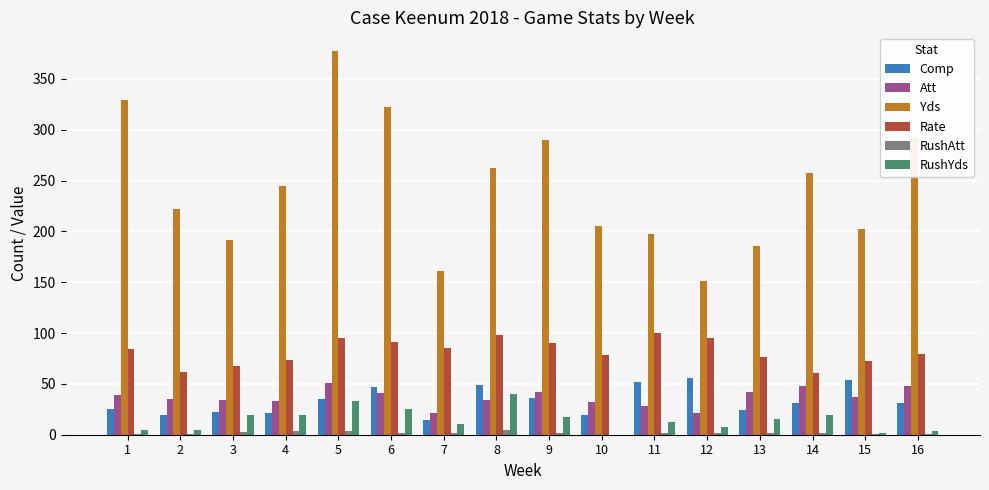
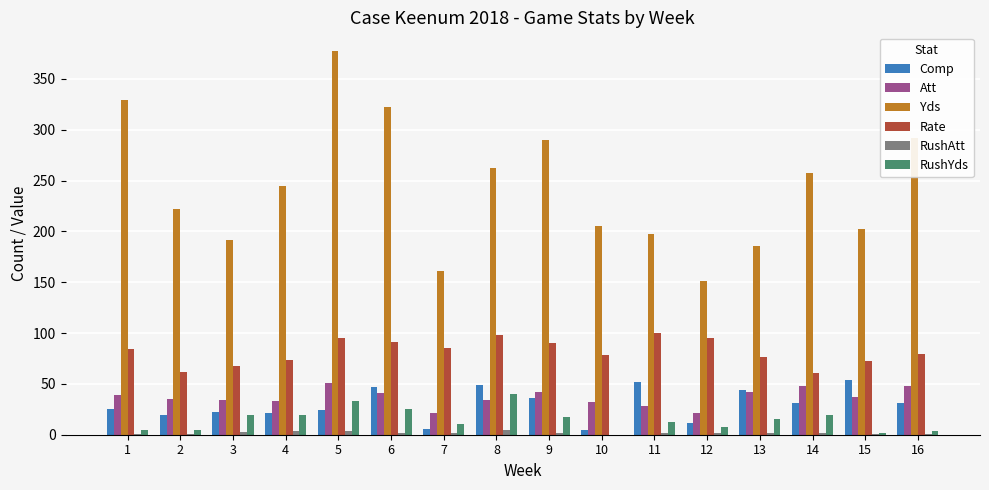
  {
    "Comp": {
      "1": 25,
      "2": 19,
      "3": 22,
      "4": 21,
-     "5": 35,
+     "5": 24,
      "6": 47,
-     "7": 14,
+     "7": 6,
      "8": 49,
      "9": 36,
-     "10": 19,
+     "10": 5,
      "11": 52,
-     "12": 56,
-     "13": 24,
+     "12": 12,
+     "13": 44,
      "14": 31,
      "15": 54,
      "16": 31
    }
  }
